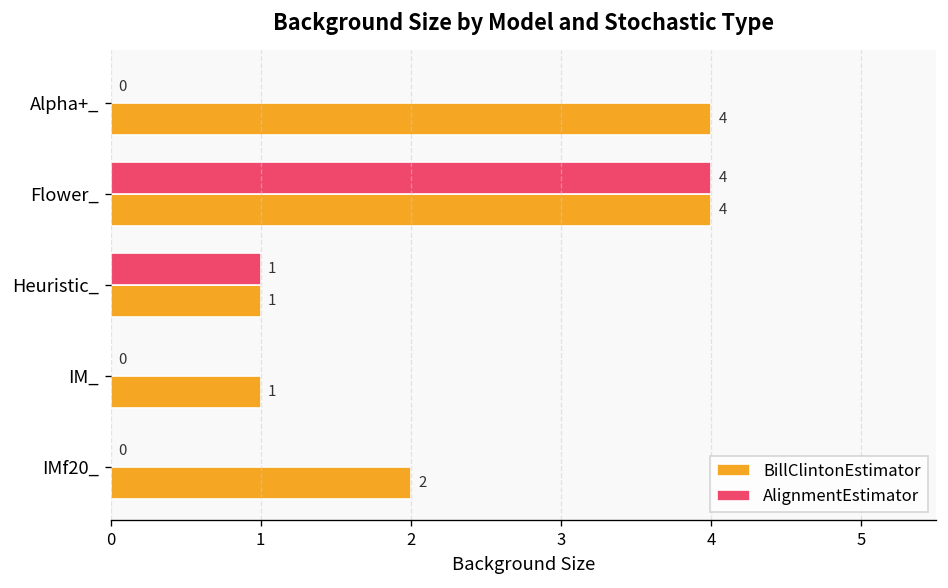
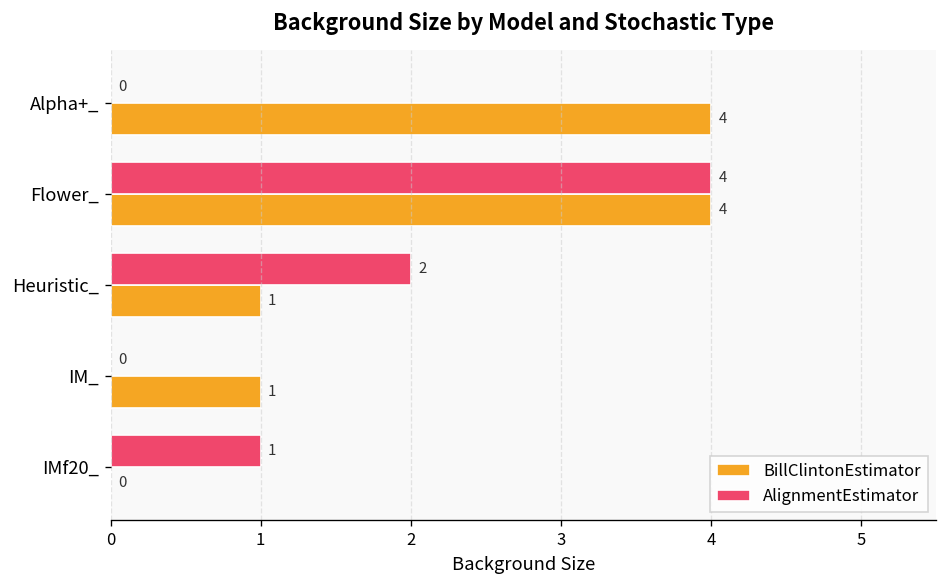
  {
    "BillClintonEstimator": {
      "Alpha+_": 4,
      "Flower_": 4,
      "Heuristic_": 1,
      "IM_": 1,
-     "IMf20_": 2
+     "IMf20_": 0
    },
    "AlignmentEstimator": {
      "Alpha+_": 0,
      "Flower_": 4,
-     "Heuristic_": 1,
+     "Heuristic_": 2,
      "IM_": 0,
-     "IMf20_": 0
+     "IMf20_": 1
    }
  }
